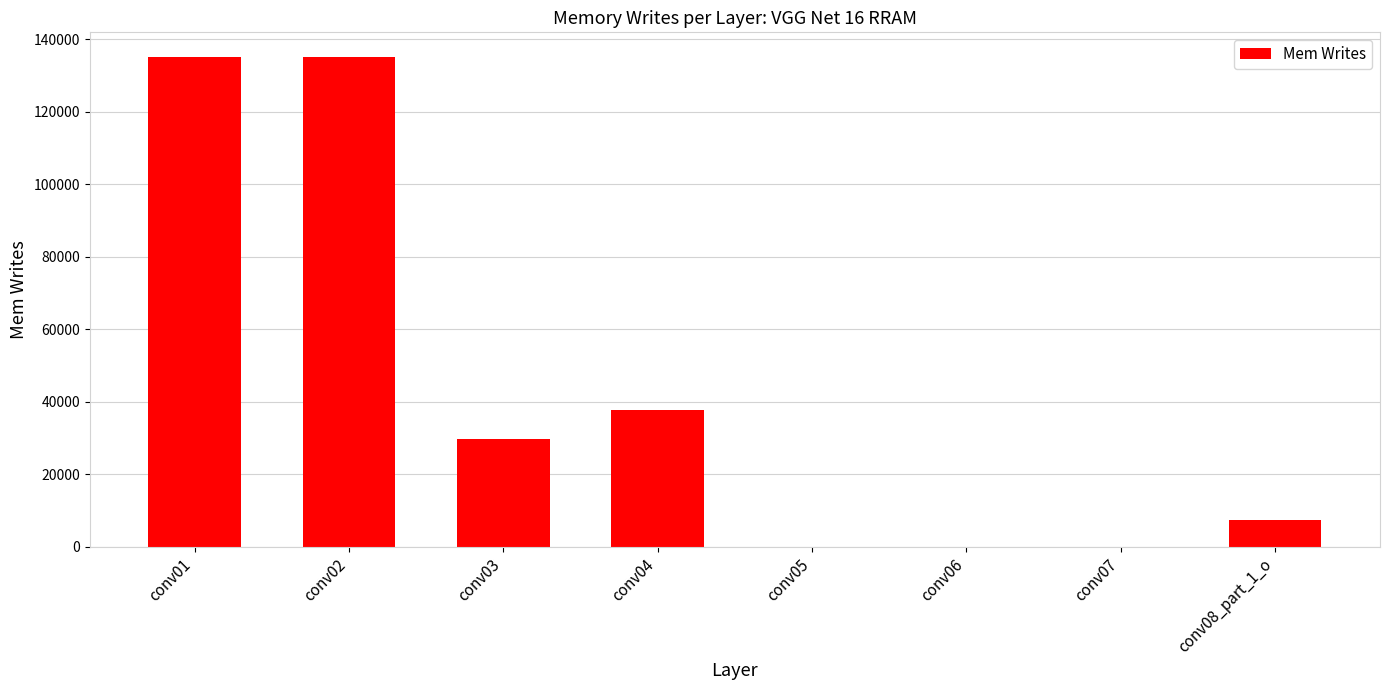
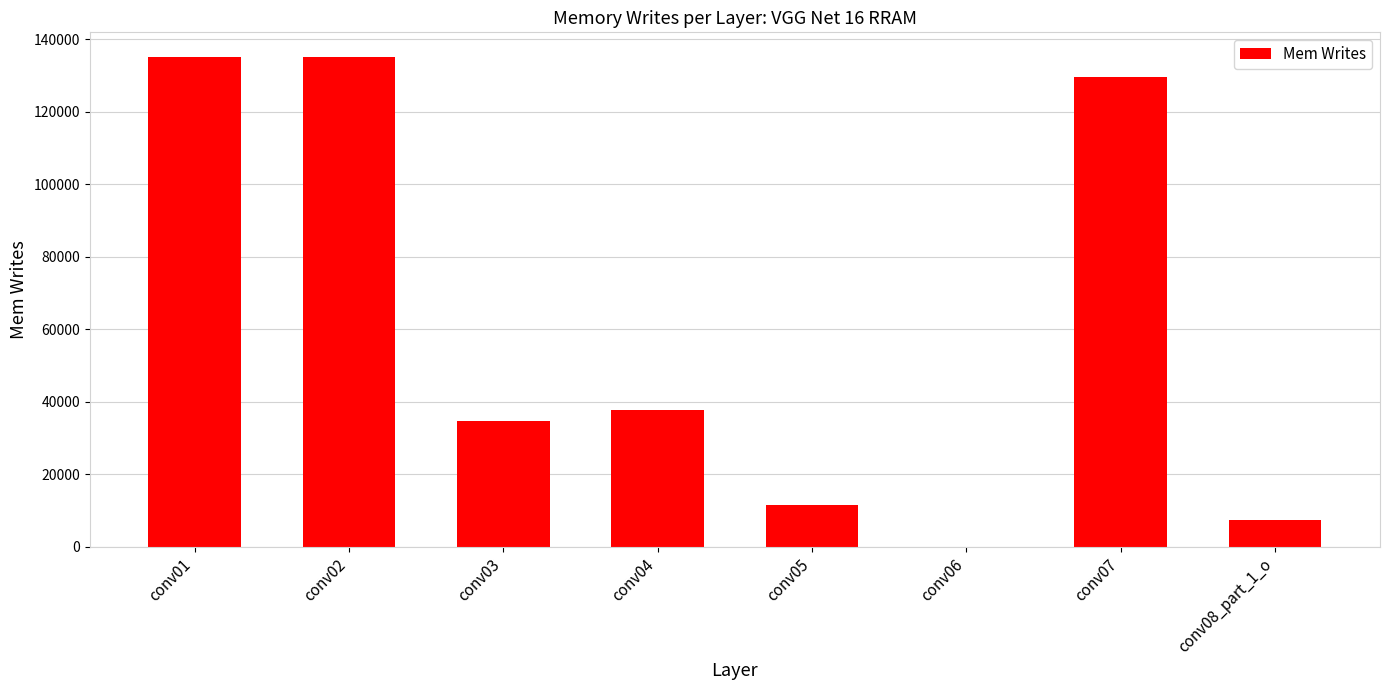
  {
    "conv01": 135000,
    "conv02": 135000,
-   "conv03": 30000,
+   "conv03": 35000,
    "conv04": 38000,
-   "conv05": 0,
+   "conv05": 12000,
    "conv06": 0,
-   "conv07": 0,
+   "conv07": 129000,
    "conv08_part_1_o": 7000
  }
